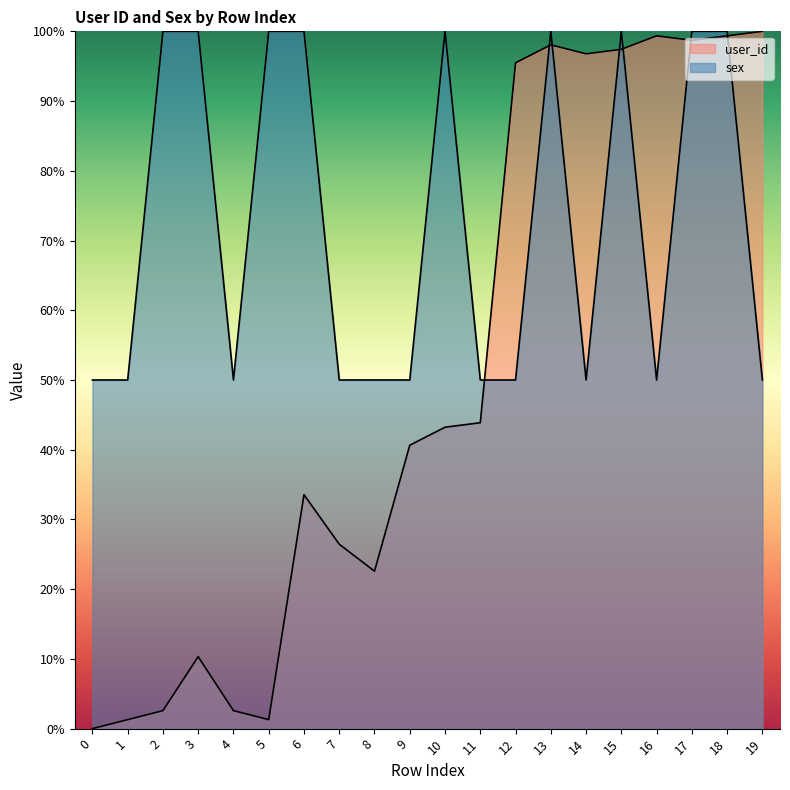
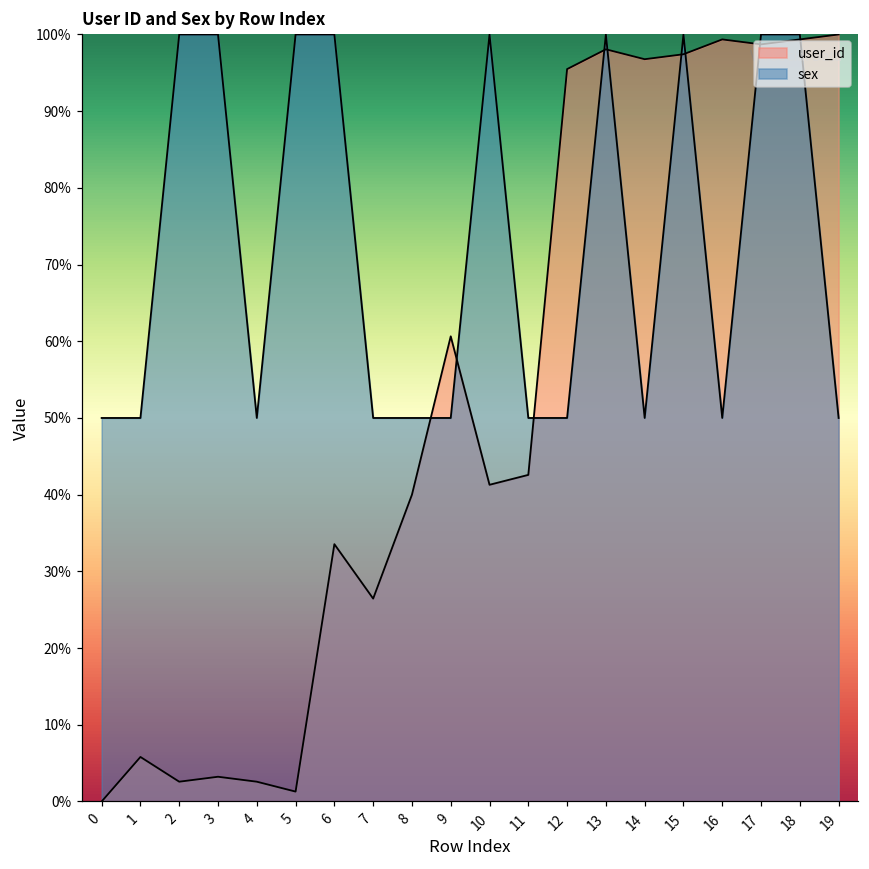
  {
    "user_id": {
      "0": "0%",
-     "1": "1%",
+     "1": "6%",
      "2": "3%",
-     "3": "10%",
+     "3": "3%",
      "4": "3%",
      "5": "1%",
      "6": "34%",
      "7": "26%",
-     "8": "23%",
-     "9": "41%",
-     "10": "43%",
-     "11": "44%",
+     "8": "40%",
+     "9": "61%",
+     "10": "41%",
+     "11": "43%",
      "12": "95%",
      "13": "98%",
      "14": "97%",
      "15": "97%",
      "16": "99%",
      "18": "99%",
      "19": "100%"
    },
    "sex": {
      "0": "50%",
      "1": "50%",
      "2": "100%",
      "3": "100%",
      "4": "50%",
      "5": "100%",
      "6": "100%",
      "7": "50%",
      "8": "50%",
      "9": "50%",
      "10": "100%",
      "11": "50%",
      "12": "50%",
      "13": "100%",
      "14": "50%",
      "15": "100%",
      "16": "50%",
      "17": "100%",
      "18": "100%",
      "19": "50%"
    }
  }
